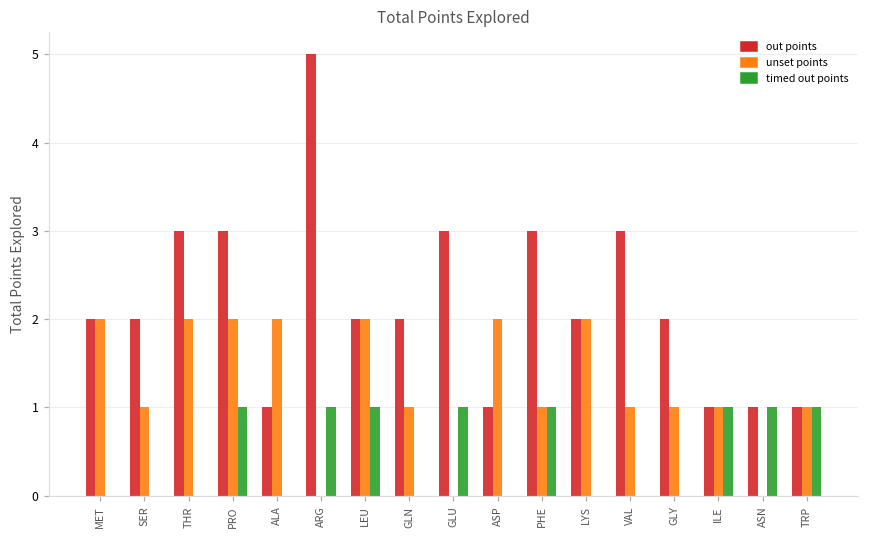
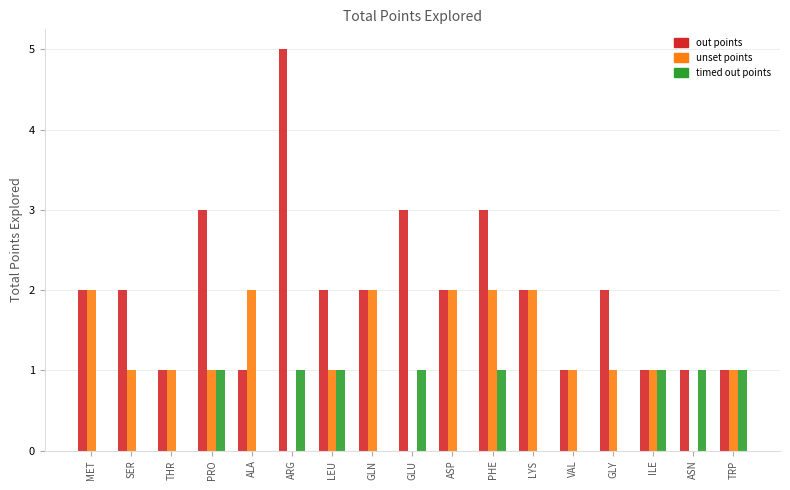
  {
    "out points": {
      "MET": 2,
      "SER": 2,
-     "THR": 3,
+     "THR": 1,
      "PRO": 3,
      "ALA": 1,
      "ARG": 5,
      "LEU": 2,
      "GLN": 2,
      "GLU": 3,
-     "ASP": 1,
+     "ASP": 2,
      "PHE": 3,
      "LYS": 2,
-     "VAL": 3,
+     "VAL": 1,
      "GLY": 2,
      "ILE": 1,
      "ASN": 1,
      "TRP": 1
    },
    "unset points": {
      "MET": 2,
      "SER": 1,
-     "THR": 2,
-     "PRO": 2,
+     "THR": 1,
+     "PRO": 1,
      "ALA": 2,
      "ARG": 0,
-     "LEU": 2,
-     "GLN": 1,
+     "LEU": 1,
+     "GLN": 2,
      "GLU": 0,
      "ASP": 2,
-     "PHE": 1,
+     "PHE": 2,
      "LYS": 2,
      "VAL": 1,
      "GLY": 1,
      "ILE": 1,
      "ASN": 0,
      "TRP": 1
    },
    "timed out points": {
      "MET": 0,
      "SER": 0,
      "THR": 0,
      "PRO": 1,
      "ALA": 0,
      "ARG": 1,
      "LEU": 1,
      "GLN": 0,
      "GLU": 1,
      "ASP": 0,
      "PHE": 1,
      "LYS": 0,
      "VAL": 0,
      "GLY": 0,
      "ILE": 1,
      "ASN": 1,
      "TRP": 1
    }
  }
